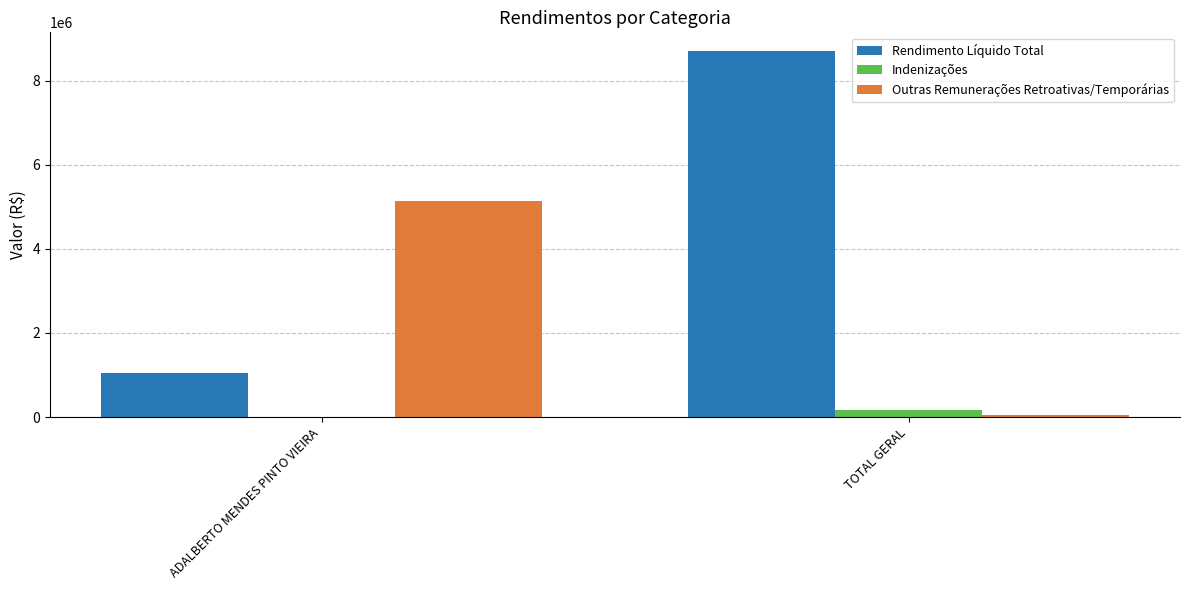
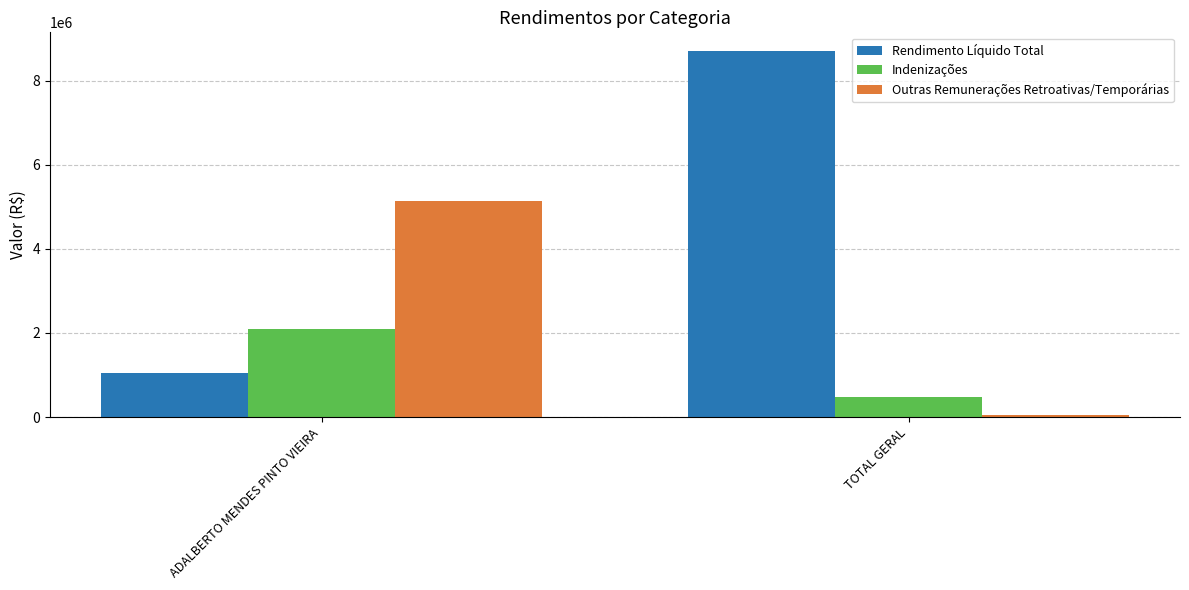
  {
    "Rendimento Líquido Total": {
      "ADALBERTO MENDES PINTO VIEIRA": 1000000,
      "TOTAL GERAL": 8700000
    },
    "Indenizações": {
-     "ADALBERTO MENDES PINTO VIEIRA": 0,
-     "TOTAL GERAL": 200000
+     "ADALBERTO MENDES PINTO VIEIRA": 2100000,
+     "TOTAL GERAL": 500000
    },
    "Outras Remunerações Retroativas/Temporárias": {
      "ADALBERTO MENDES PINTO VIEIRA": 5100000
    }
  }
